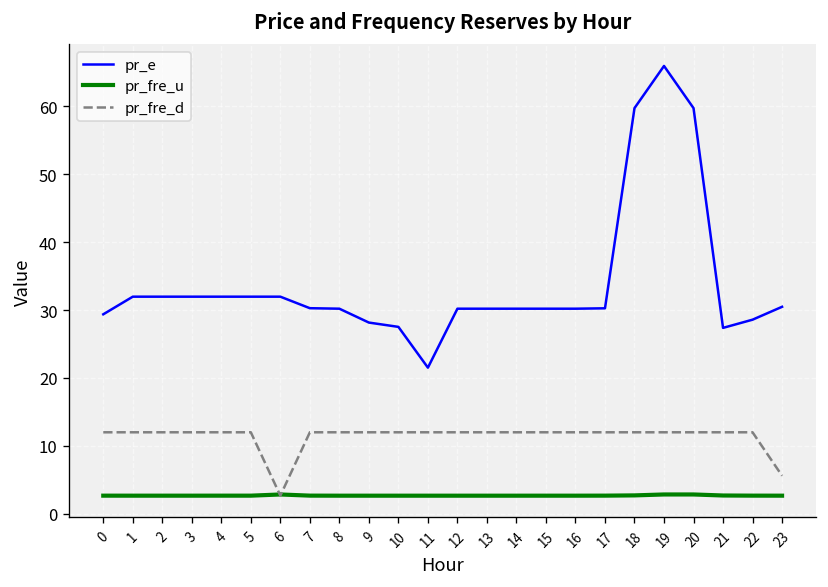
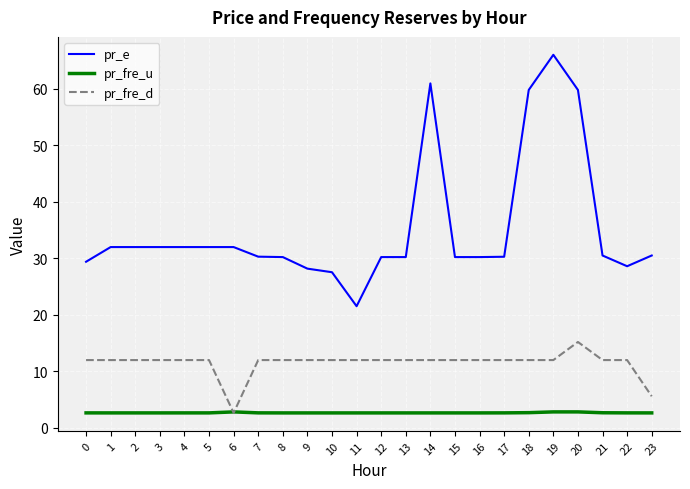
  {
    "pr_e": {
      "0": 29,
      "1": 32,
      "2": 32,
      "3": 32,
      "4": 32,
      "5": 32,
      "6": 32,
      "7": 30,
      "8": 30,
      "9": 28,
      "10": 28,
      "11": 22,
      "12": 30,
      "13": 30,
-     "14": 30,
+     "14": 61,
      "15": 30,
      "16": 30,
      "17": 30,
      "18": 60,
      "19": 66,
      "20": 60,
-     "21": 27,
+     "21": 30,
      "22": 29,
      "23": 30
    },
    "pr_fre_u": {
      "0": 3,
      "1": 3,
      "2": 3,
      "3": 3,
      "4": 3,
      "5": 3,
      "7": 3,
      "8": 3,
      "9": 3,
      "10": 3,
      "11": 3,
      "12": 3,
      "13": 3,
      "14": 3,
      "15": 3,
      "16": 3,
      "17": 3,
      "18": 3,
      "19": 3,
      "20": 3,
      "21": 3,
      "22": 3,
      "23": 3
    },
    "pr_fre_d": {
      "0": 12,
      "1": 12,
      "2": 12,
      "3": 12,
      "4": 12,
      "5": 12,
      "7": 12,
      "8": 12,
      "9": 12,
      "10": 12,
      "11": 12,
      "12": 12,
      "13": 12,
      "14": 12,
      "15": 12,
      "16": 12,
      "17": 12,
      "18": 12,
      "19": 12,
-     "20": 12,
+     "20": 15,
      "21": 12,
      "22": 12,
      "23": 6
    }
  }
